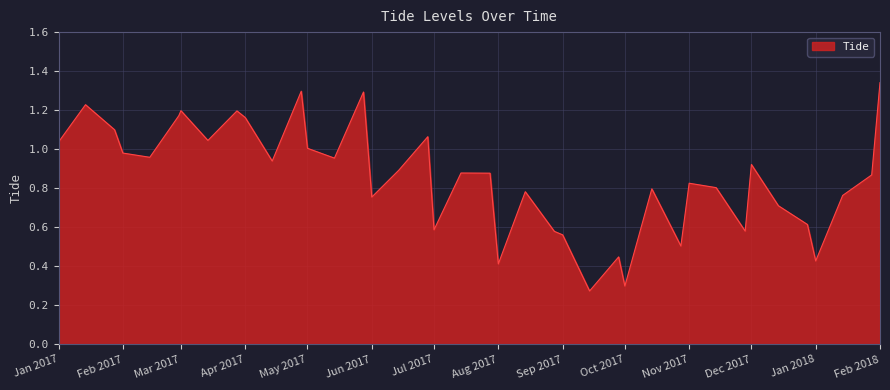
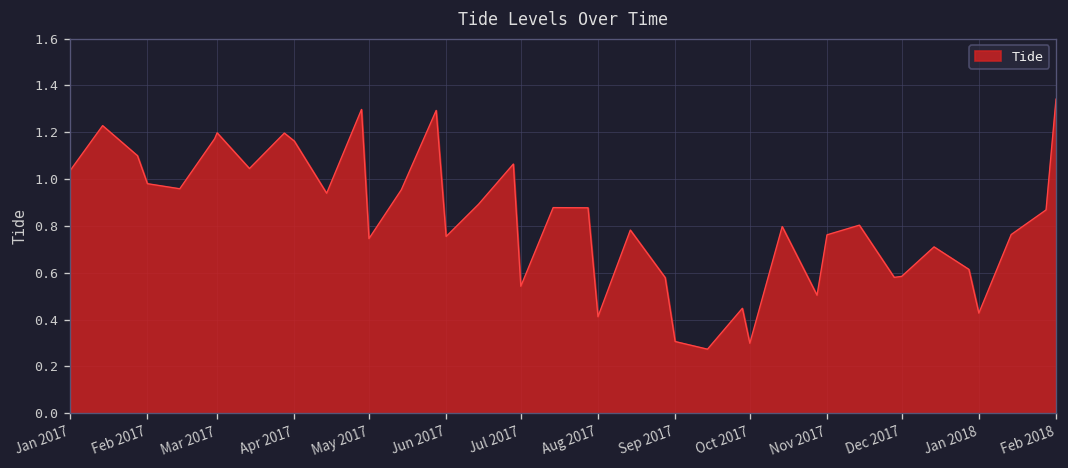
  {
    "Jan 2017": 1.04,
    "Feb 2017": 0.98,
    "Mar 2017": 1.20,
    "Apr 2017": 1.16,
-   "May 2017": 1.00,
+   "May 2017": 0.75,
    "Jun 2017": 0.75,
-   "Jul 2017": 0.59,
+   "Jul 2017": 0.54,
    "Aug 2017": 0.41,
-   "Sep 2017": 0.56,
+   "Sep 2017": 0.31,
    "Oct 2017": 0.30,
-   "Nov 2017": 0.83,
-   "Dec 2017": 0.92,
+   "Nov 2017": 0.76,
+   "Dec 2017": 0.58,
    "Jan 2018": 0.43,
    "Feb 2018": 1.34
  }
